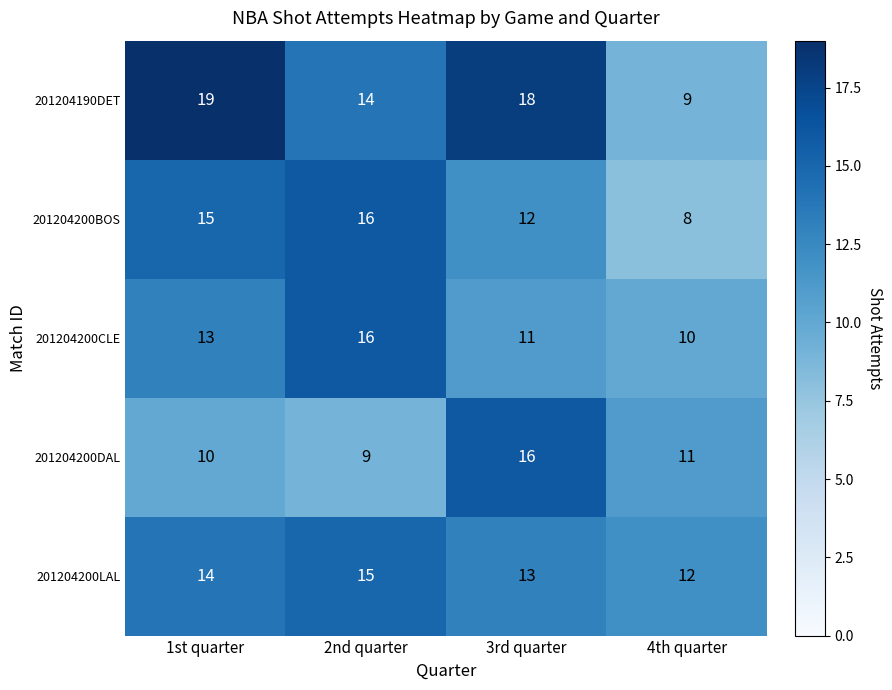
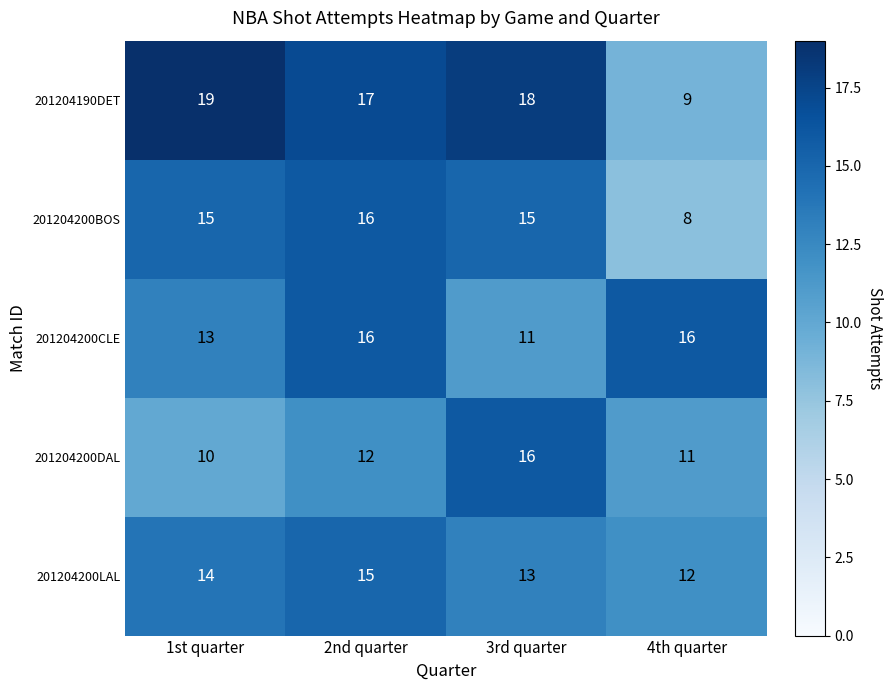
  {
    "201204190DET": {
      "1st quarter": 19,
-     "2nd quarter": 14,
+     "2nd quarter": 17,
      "3rd quarter": 18,
      "4th quarter": 9
    },
    "201204200BOS": {
      "1st quarter": 15,
      "2nd quarter": 16,
-     "3rd quarter": 12,
+     "3rd quarter": 15,
      "4th quarter": 8
    },
    "201204200CLE": {
      "1st quarter": 13,
      "2nd quarter": 16,
      "3rd quarter": 11,
-     "4th quarter": 10
+     "4th quarter": 16
    },
    "201204200DAL": {
      "1st quarter": 10,
-     "2nd quarter": 9,
+     "2nd quarter": 12,
      "3rd quarter": 16,
      "4th quarter": 11
    },
    "201204200LAL": {
      "1st quarter": 14,
      "2nd quarter": 15,
      "3rd quarter": 13,
      "4th quarter": 12
    }
  }
